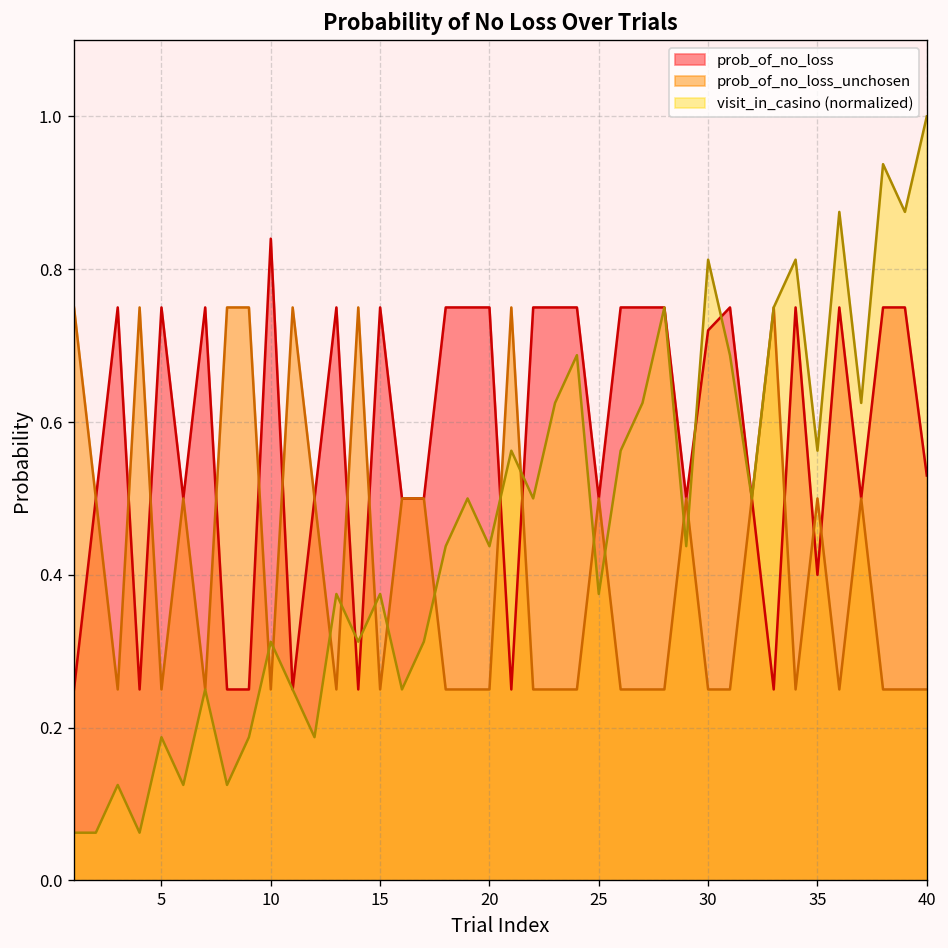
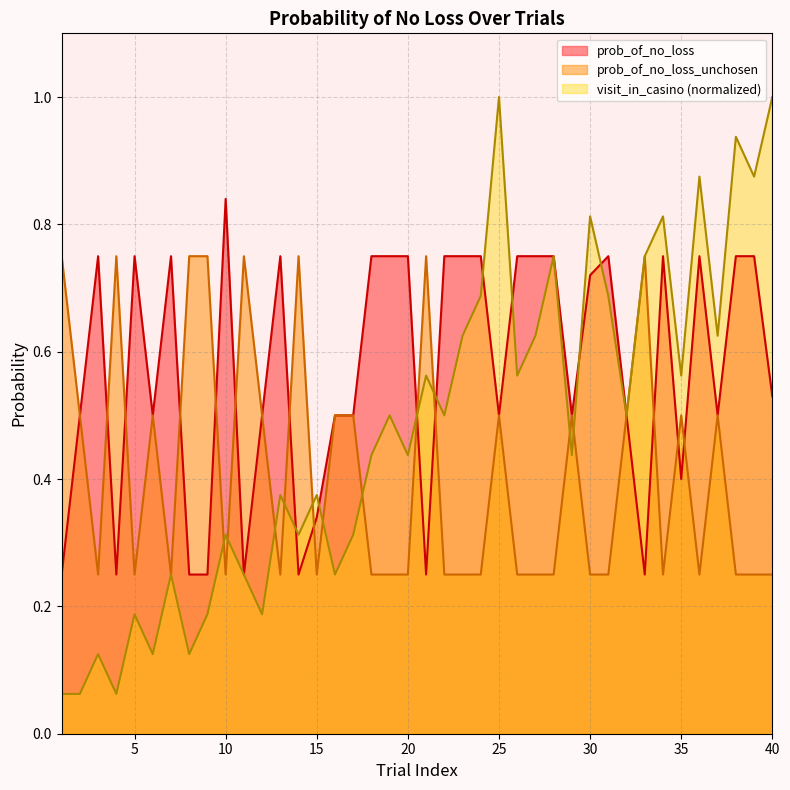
  {
    "prob_of_no_loss": {
      "5": 0.75,
      "10": 0.84,
-     "15": 0.75,
+     "15": 0.34,
      "20": 0.75,
      "30": 0.72,
      "35": 0.40,
      "40": 0.53
    },
    "prob_of_no_loss_unchosen": {
      "5": 0.25,
      "10": 0.25,
      "15": 0.25,
      "20": 0.25,
      "30": 0.25,
      "35": 0.50,
      "40": 0.25
    },
    "visit_in_casino (normalized)": {
      "5": 0.19,
      "10": 0.31,
      "15": 0.38,
      "20": 0.44,
-     "25": 0.38,
+     "25": 1.00,
      "30": 0.81,
      "35": 0.56,
      "40": 1.00
    }
  }
